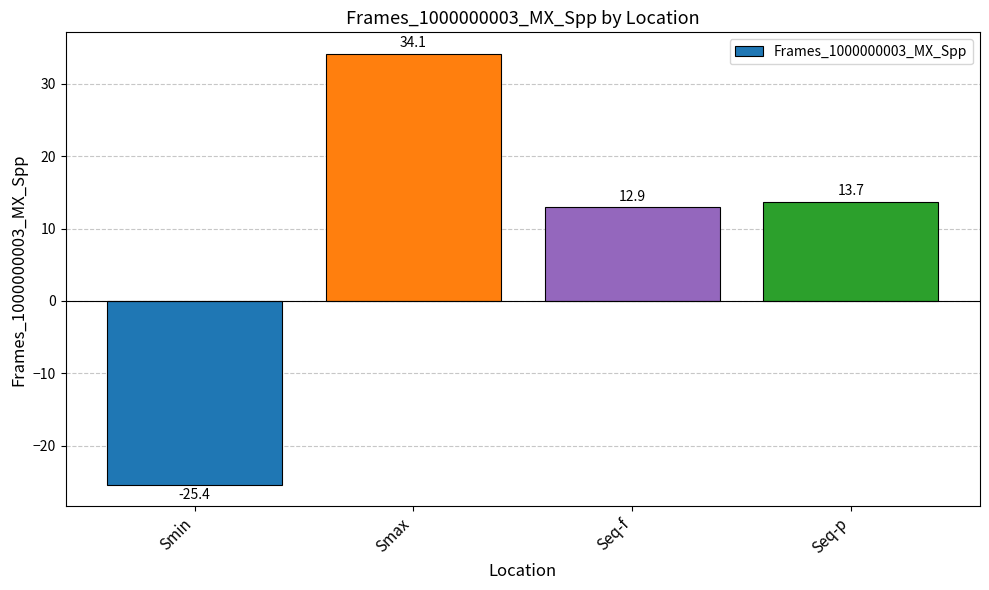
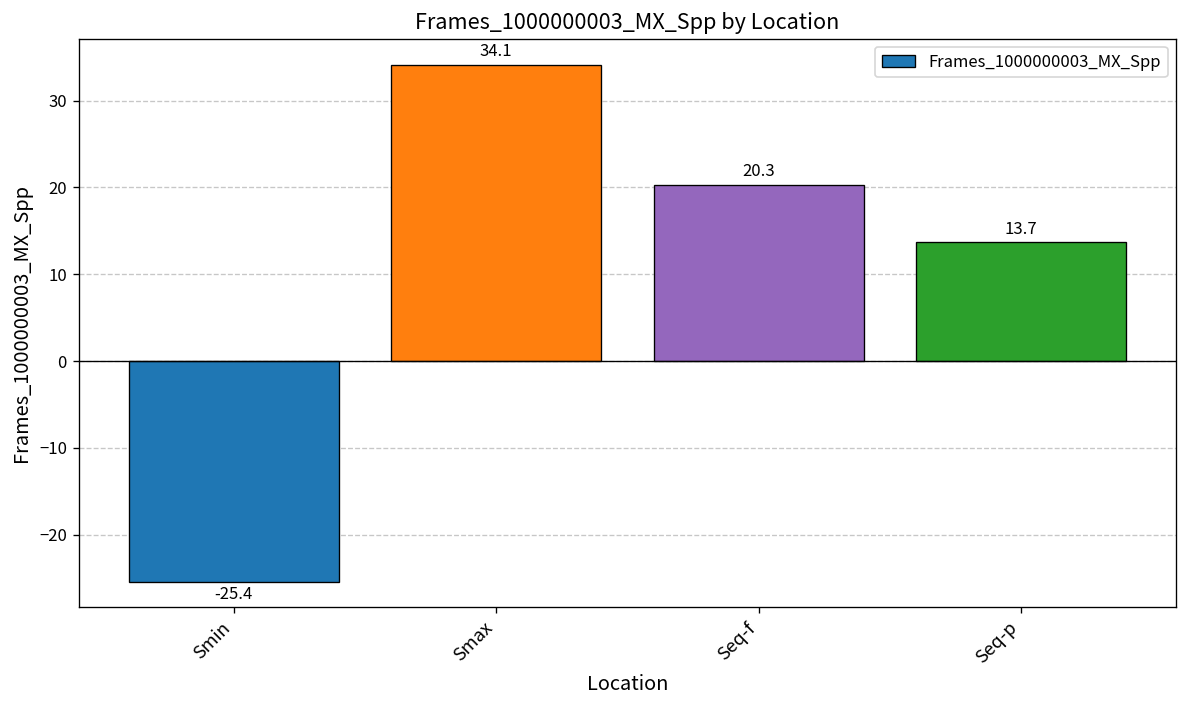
  {
    "Smin": -25.4,
    "Smax": 34.1,
-   "Seq-f": 12.9,
+   "Seq-f": 20.3,
    "Seq-p": 13.7
  }
